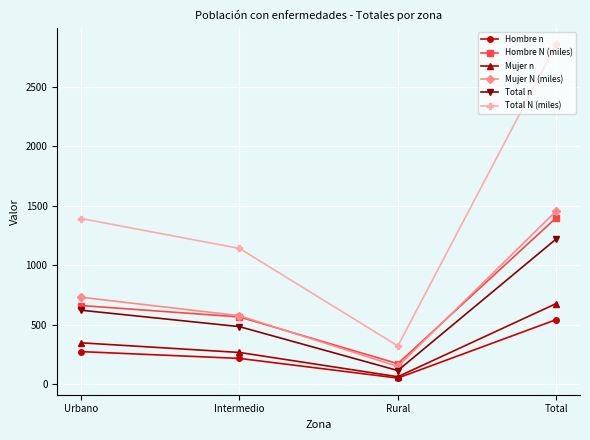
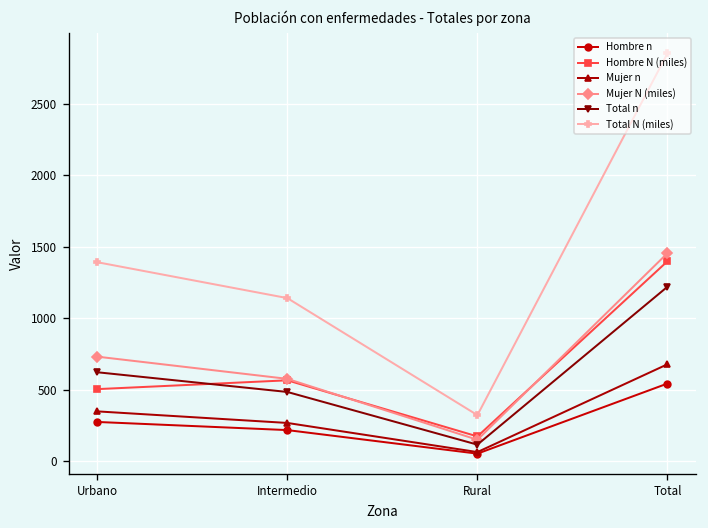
  {
    "Hombre N (miles)": {
-     "Urbano": 660,
+     "Urbano": 500,
      "Rural": 170,
      "Total": 1400
    }
  }
